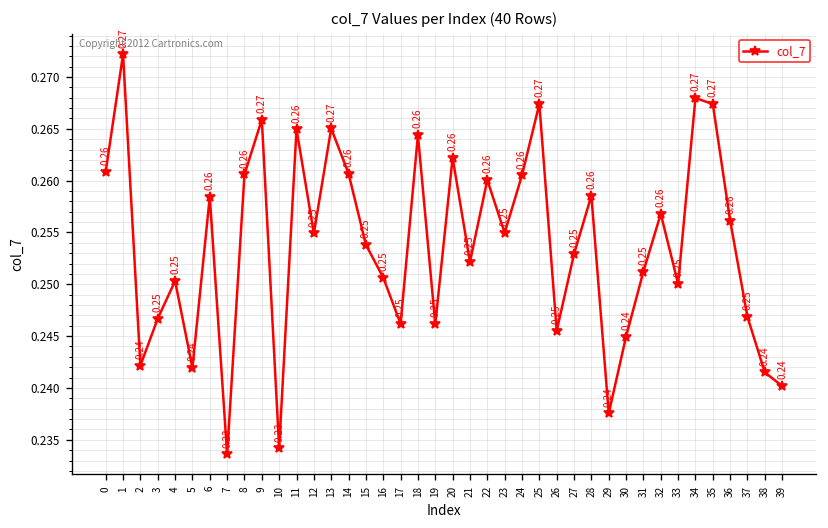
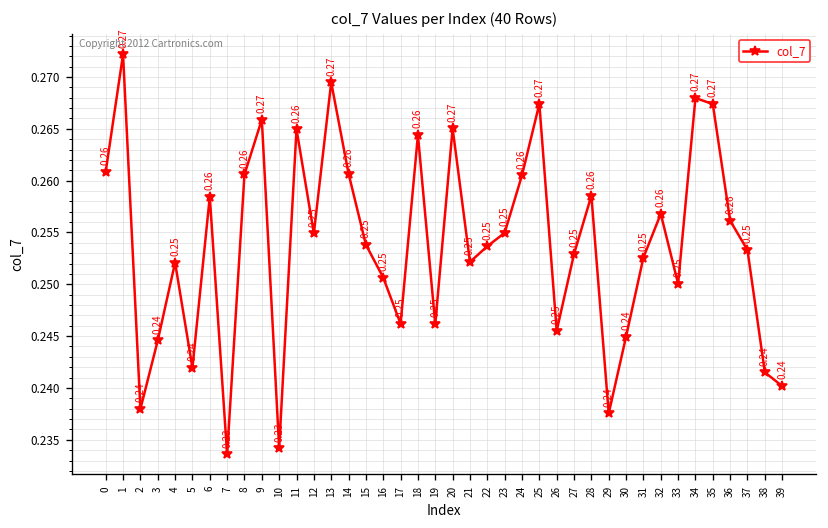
  {
    "0": 0.26,
-   "2": 0.242,
-   "3": 0.25,
-   "4": 0.250,
+   "2": 0.238,
+   "3": 0.24,
+   "4": 0.252,
    "5": 0.24,
    "6": 0.26,
    "7": 0.23,
    "8": 0.26,
    "9": 0.27,
    "10": 0.23,
    "11": 0.26,
    "12": 0.25,
-   "13": 0.265,
+   "13": 0.269,
    "14": 0.26,
    "15": 0.25,
    "16": 0.25,
    "17": 0.25,
    "18": 0.26,
    "19": 0.25,
-   "20": 0.26,
+   "20": 0.27,
    "21": 0.25,
-   "22": 0.26,
+   "22": 0.25,
    "23": 0.25,
    "24": 0.26,
    "25": 0.27,
    "26": 0.25,
    "27": 0.25,
    "28": 0.26,
    "29": 0.24,
    "30": 0.24,
-   "31": 0.251,
+   "31": 0.253,
    "32": 0.26,
    "33": 0.25,
    "34": 0.27,
    "35": 0.27,
    "36": 0.26,
-   "37": 0.247,
+   "37": 0.253,
    "38": 0.24,
    "39": 0.24
  }
